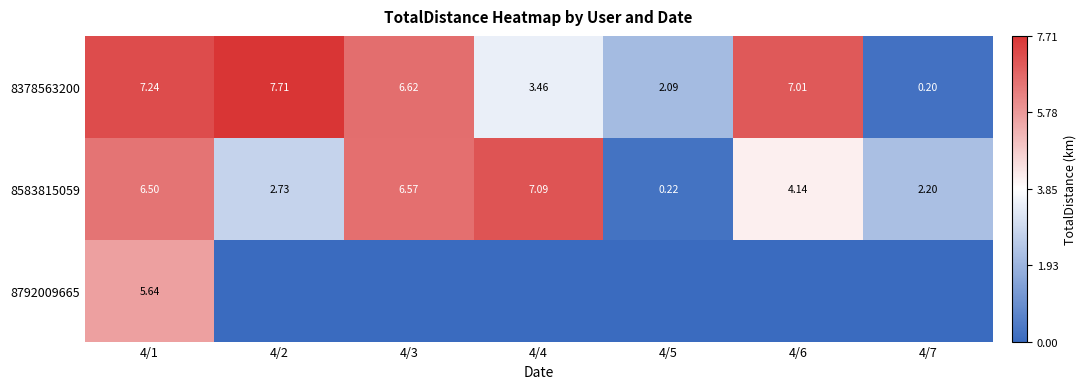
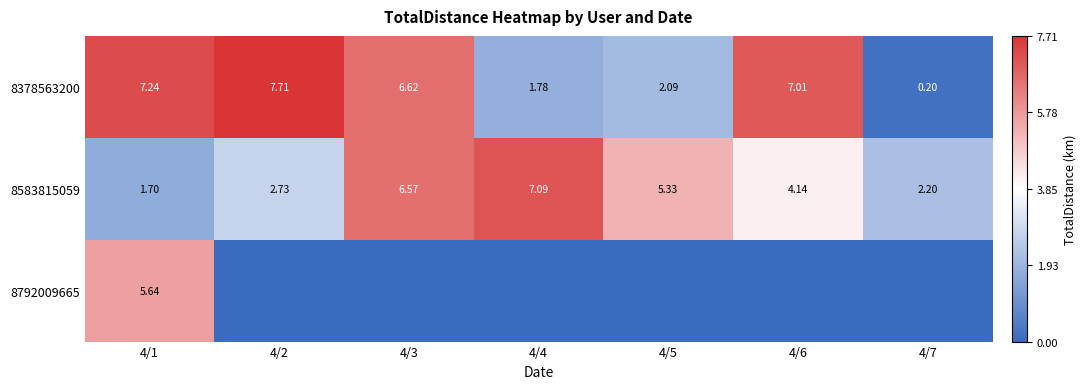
  {
    "8378563200": {
      "4/1": 7.24,
      "4/2": 7.71,
      "4/3": 6.62,
-     "4/4": 3.46,
+     "4/4": 1.78,
      "4/5": 2.09,
      "4/6": 7.01,
      "4/7": 0.20
    },
    "8583815059": {
-     "4/1": 6.50,
+     "4/1": 1.70,
      "4/2": 2.73,
      "4/3": 6.57,
      "4/4": 7.09,
-     "4/5": 0.22,
+     "4/5": 5.33,
      "4/6": 4.14,
      "4/7": 2.20
    },
    "8792009665": {
      "4/1": 5.64
    }
  }
